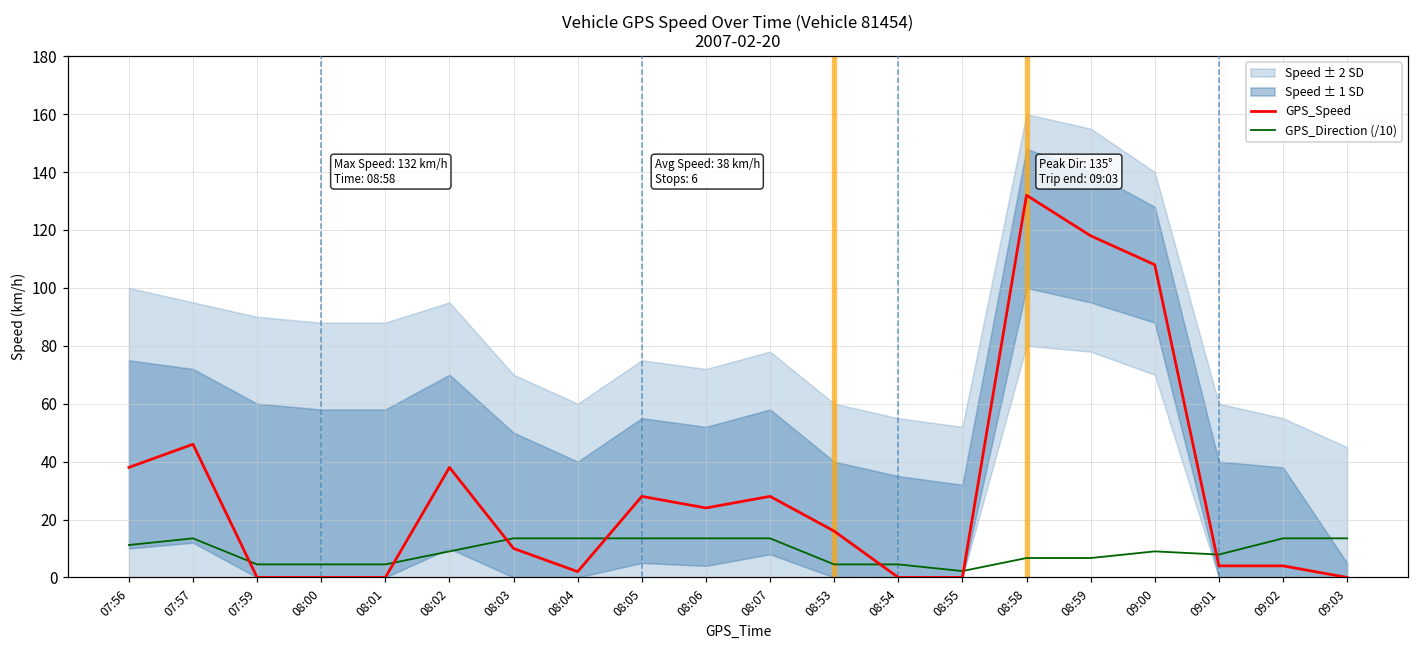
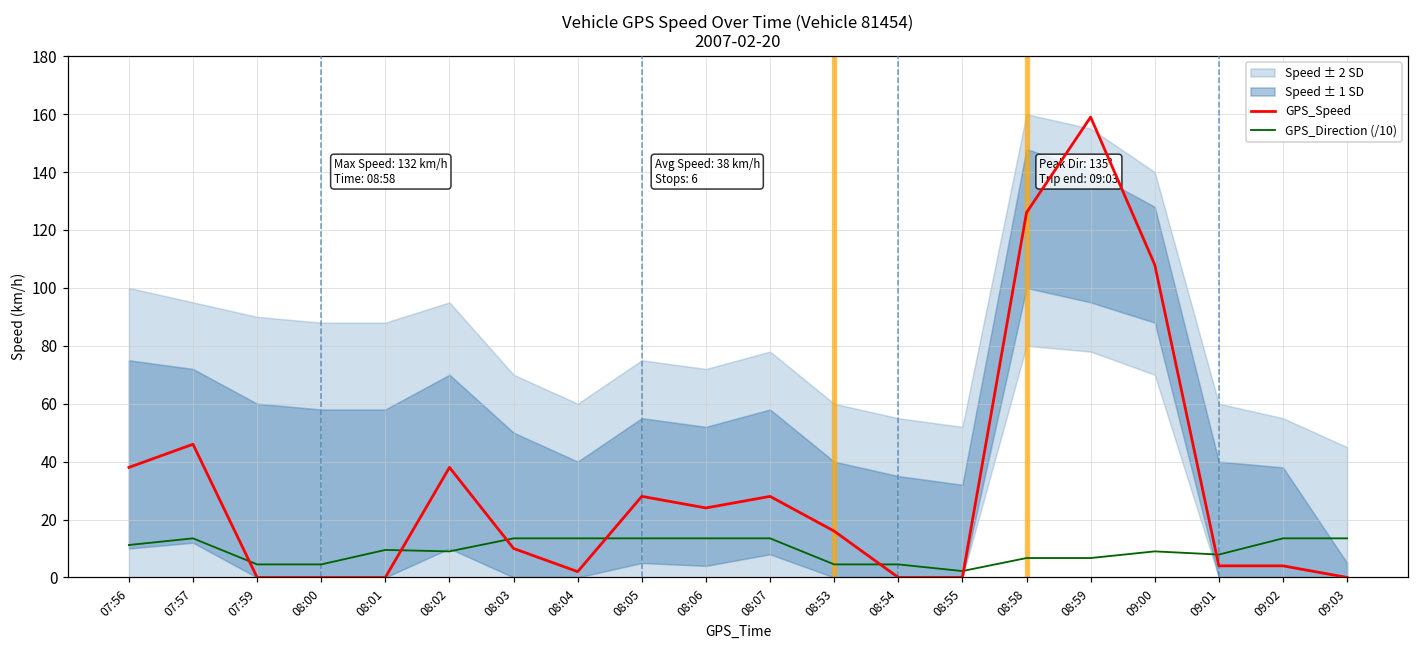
  {
    "GPS_Speed": {
      "07:56": 38,
      "07:57": 46,
      "07:59": 0,
      "08:00": 0,
      "08:01": 0,
      "08:02": 38,
      "08:03": 10,
      "08:04": 2,
      "08:05": 28,
      "08:06": 24,
      "08:07": 28,
      "08:53": 16,
      "08:54": 0,
      "08:55": 0,
-     "08:58": 132,
-     "08:59": 118,
+     "08:58": 126,
+     "08:59": 159,
      "09:00": 108,
      "09:01": 4,
      "09:02": 4,
      "09:03": 0
    },
    "GPS_Direction (/10)": {
      "07:56": 11,
      "07:57": 14,
      "07:59": 5,
      "08:00": 5,
-     "08:01": 5,
+     "08:01": 10,
      "08:02": 9,
      "08:03": 14,
      "08:04": 14,
      "08:05": 14,
      "08:06": 14,
      "08:07": 14,
      "08:53": 5,
      "08:54": 5,
      "08:55": 2,
      "08:58": 7,
      "08:59": 7,
      "09:00": 9,
      "09:01": 8,
      "09:02": 14,
      "09:03": 14
    }
  }
